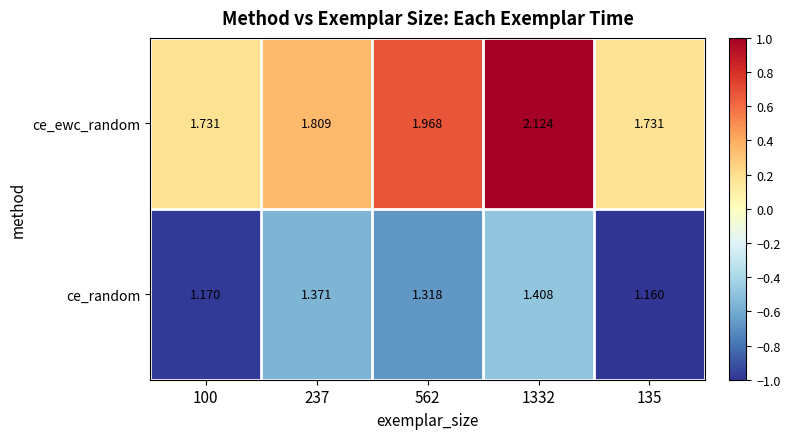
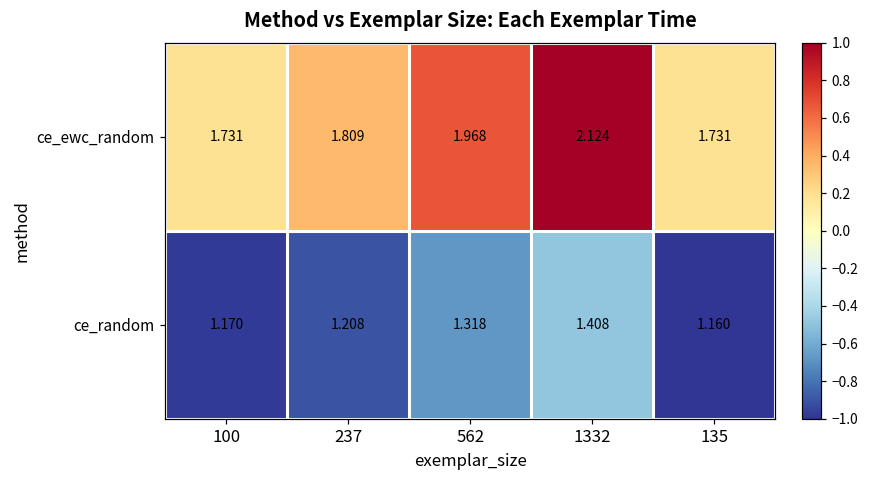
  {
    "ce_ewc_random": {
      "100": 1.731,
      "237": 1.809,
      "562": 1.968,
      "1332": 2.124,
      "135": 1.731
    },
    "ce_random": {
      "100": 1.170,
-     "237": 1.371,
+     "237": 1.208,
      "562": 1.318,
      "1332": 1.408,
      "135": 1.160
    }
  }
